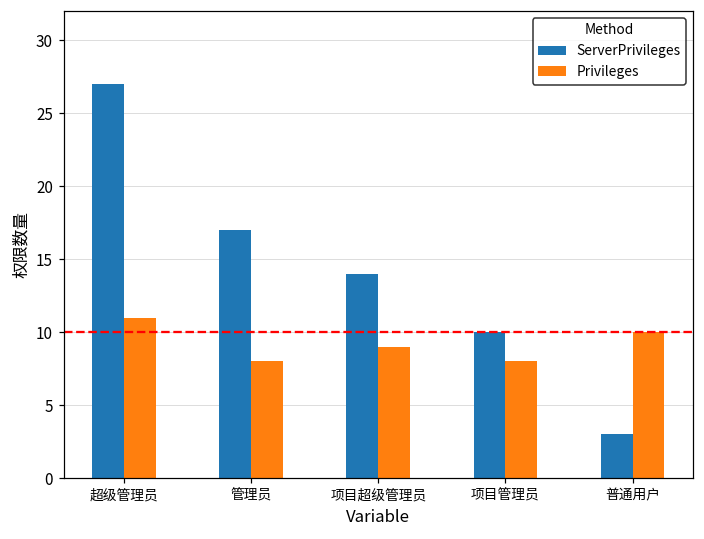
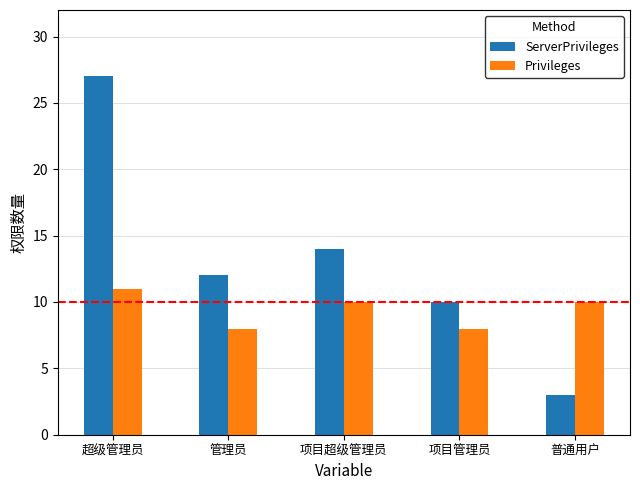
  {
    "ServerPrivileges": {
      "超级管理员": 27,
-     "管理员": 17,
+     "管理员": 12,
      "项目超级管理员": 14,
      "项目管理员": 10,
      "普通用户": 3
    },
    "Privileges": {
      "超级管理员": 11,
      "管理员": 8,
-     "项目超级管理员": 9,
+     "项目超级管理员": 10,
      "项目管理员": 8,
      "普通用户": 10
    }
  }
